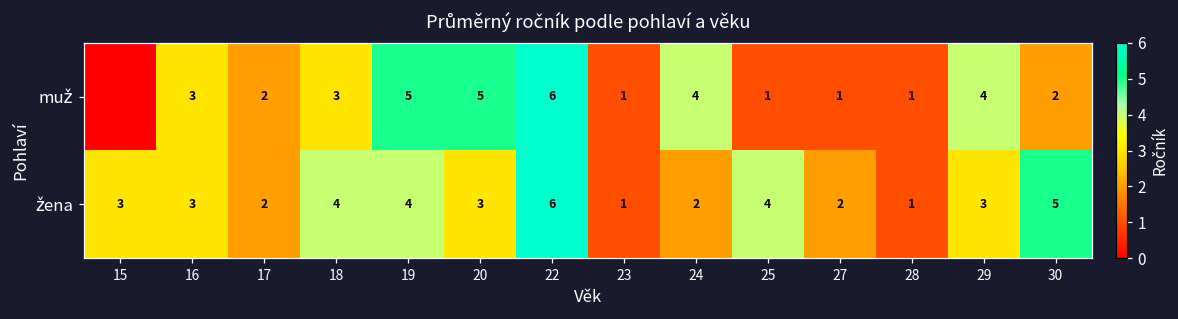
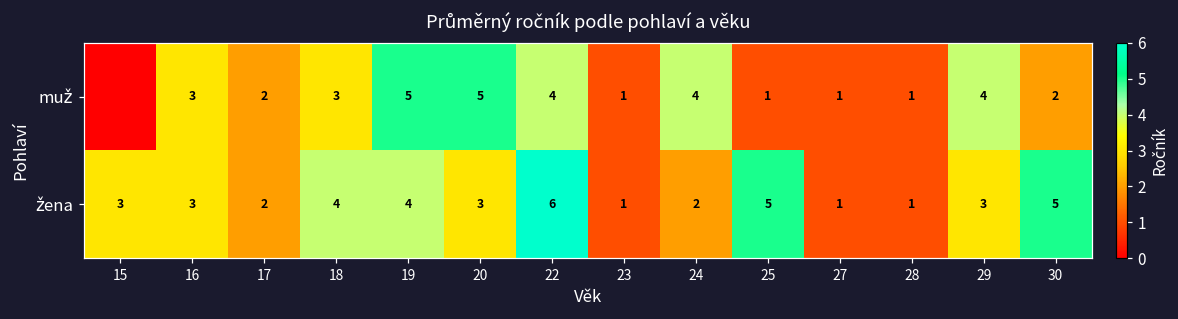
  {
    "muž": {
      "16": 3,
      "17": 2,
      "18": 3,
      "19": 5,
      "20": 5,
-     "22": 6,
+     "22": 4,
      "23": 1,
      "24": 4,
      "25": 1,
      "27": 1,
      "28": 1,
      "29": 4,
      "30": 2
    },
    "žena": {
      "15": 3,
      "16": 3,
      "17": 2,
      "18": 4,
      "19": 4,
      "20": 3,
      "22": 6,
      "23": 1,
      "24": 2,
-     "25": 4,
-     "27": 2,
+     "25": 5,
+     "27": 1,
      "28": 1,
      "29": 3,
      "30": 5
    }
  }
